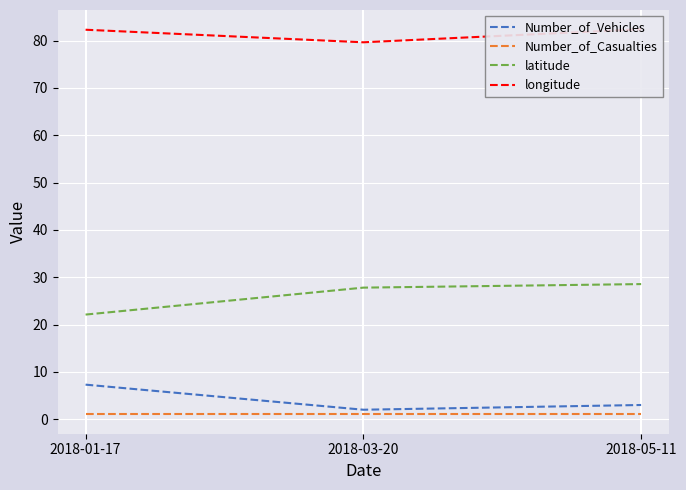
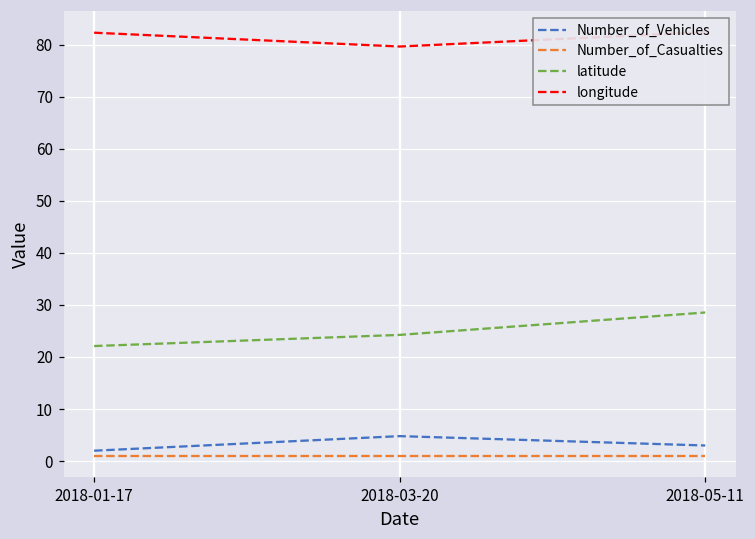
  {
    "Number_of_Vehicles": {
-     "2018-01-17": 7,
-     "2018-03-20": 2,
+     "2018-01-17": 2,
+     "2018-03-20": 5,
      "2018-05-11": 3
    },
    "Number_of_Casualties": {
      "2018-01-17": 1,
      "2018-03-20": 1,
      "2018-05-11": 1
    },
    "latitude": {
      "2018-01-17": 22,
-     "2018-03-20": 28,
+     "2018-03-20": 24,
      "2018-05-11": 29
    },
    "longitude": {
      "2018-01-17": 82,
      "2018-03-20": 80
    }
  }
